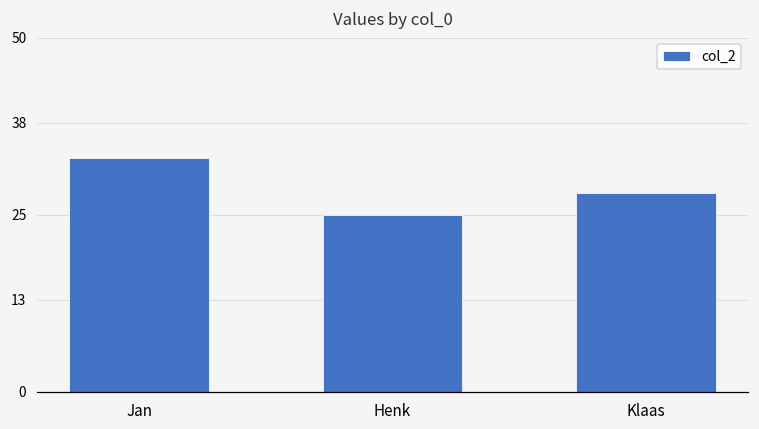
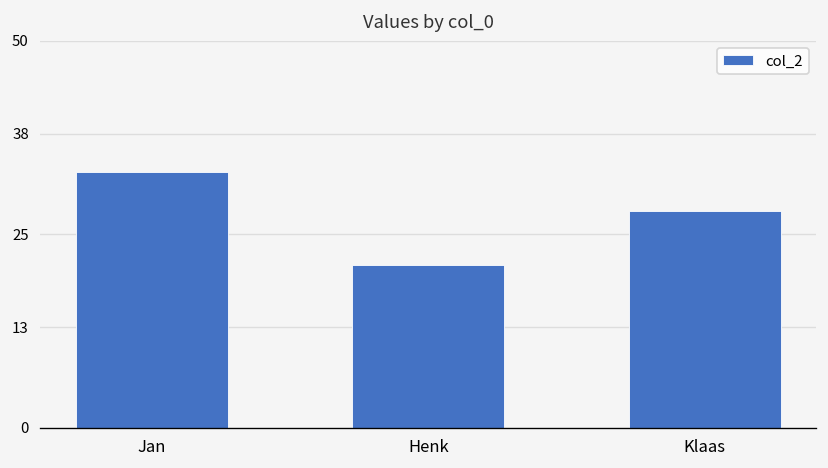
  {
    "Jan": 33,
-   "Henk": 25,
+   "Henk": 21,
    "Klaas": 28
  }
